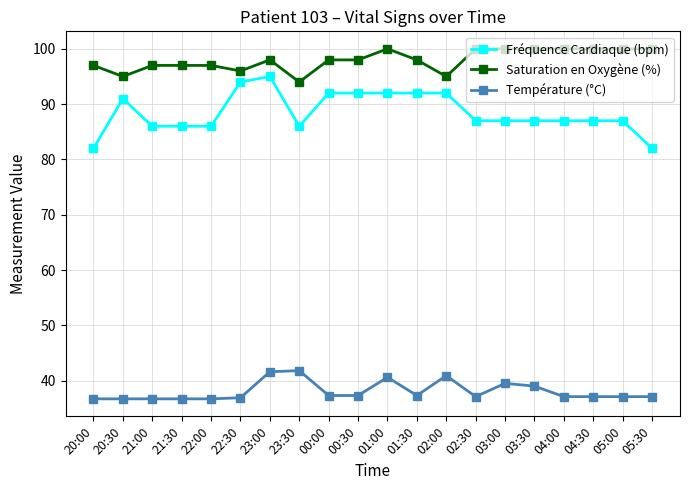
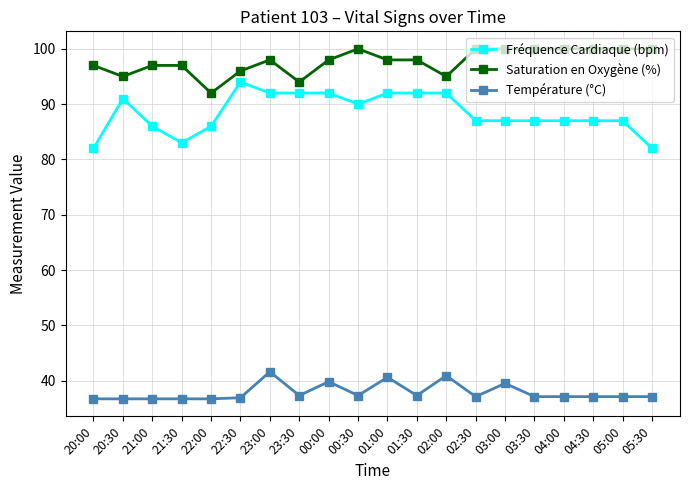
  {
    "Fréquence Cardiaque (bpm)": {
      "20:00": 82,
      "20:30": 91,
      "21:00": 86,
-     "21:30": 86,
+     "21:30": 83,
      "22:00": 86,
      "22:30": 94,
-     "23:00": 95,
-     "23:30": 86,
+     "23:00": 92,
+     "23:30": 92,
      "00:00": 92,
-     "00:30": 92,
+     "00:30": 90,
      "01:00": 92,
      "01:30": 92,
      "02:00": 92,
      "02:30": 87,
      "03:00": 87,
      "03:30": 87,
      "04:00": 87,
      "04:30": 87,
      "05:00": 87,
      "05:30": 82
    },
    "Saturation en Oxygène (%)": {
      "20:00": 97,
      "20:30": 95,
      "21:00": 97,
      "21:30": 97,
-     "22:00": 97,
+     "22:00": 92,
      "22:30": 96,
      "23:00": 98,
      "23:30": 94,
      "00:00": 98,
-     "00:30": 98,
-     "01:00": 100,
+     "00:30": 100,
+     "01:00": 98,
      "01:30": 98,
      "02:00": 95
    },
    "Température (°C)": {
      "20:00": 37,
      "20:30": 37,
      "21:00": 37,
      "21:30": 37,
      "22:00": 37,
      "22:30": 37,
      "23:00": 42,
-     "23:30": 42,
-     "00:00": 37,
+     "23:30": 37,
+     "00:00": 40,
      "00:30": 37,
      "01:00": 41,
      "01:30": 37,
      "02:00": 41,
      "02:30": 37,
      "03:00": 40,
-     "03:30": 39,
+     "03:30": 37,
      "04:00": 37,
      "04:30": 37,
      "05:00": 37,
      "05:30": 37
    }
  }
